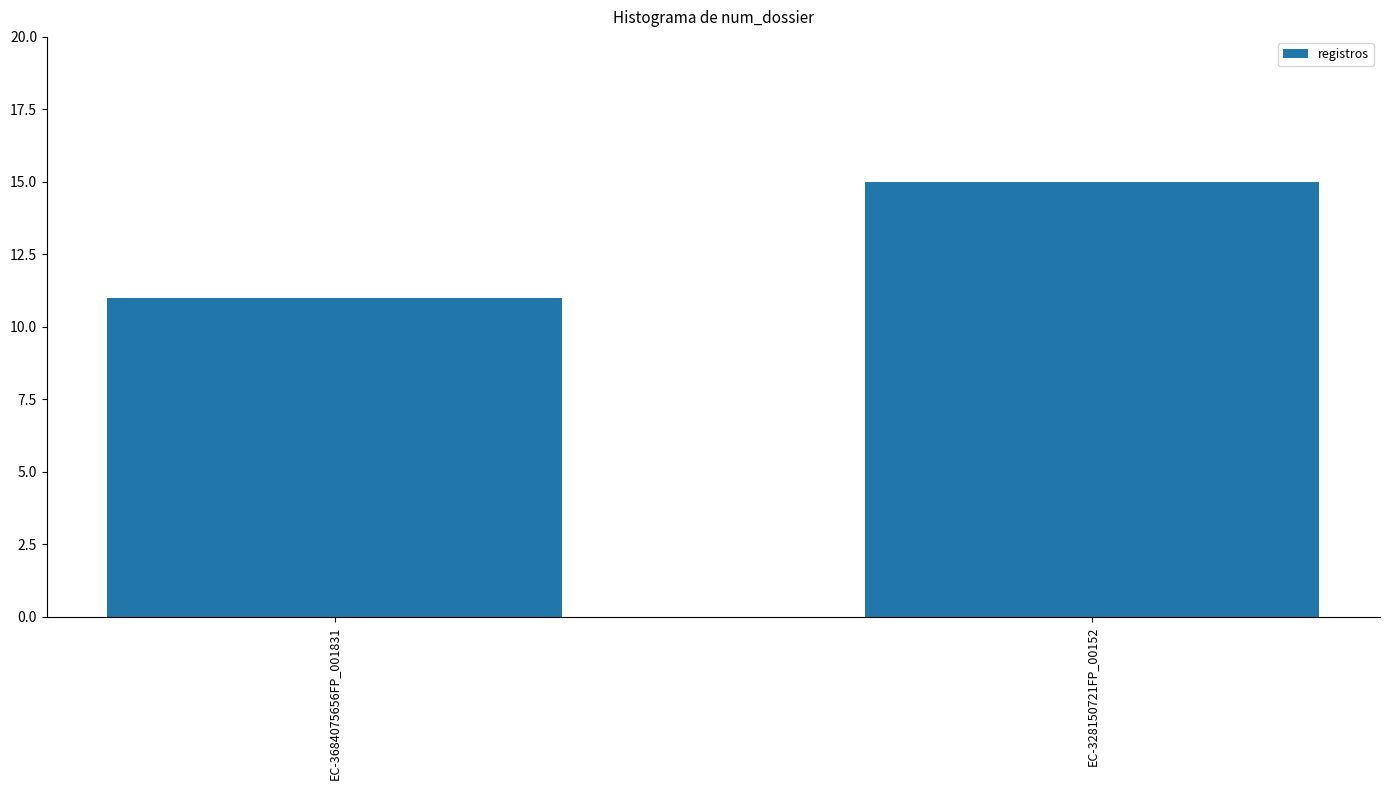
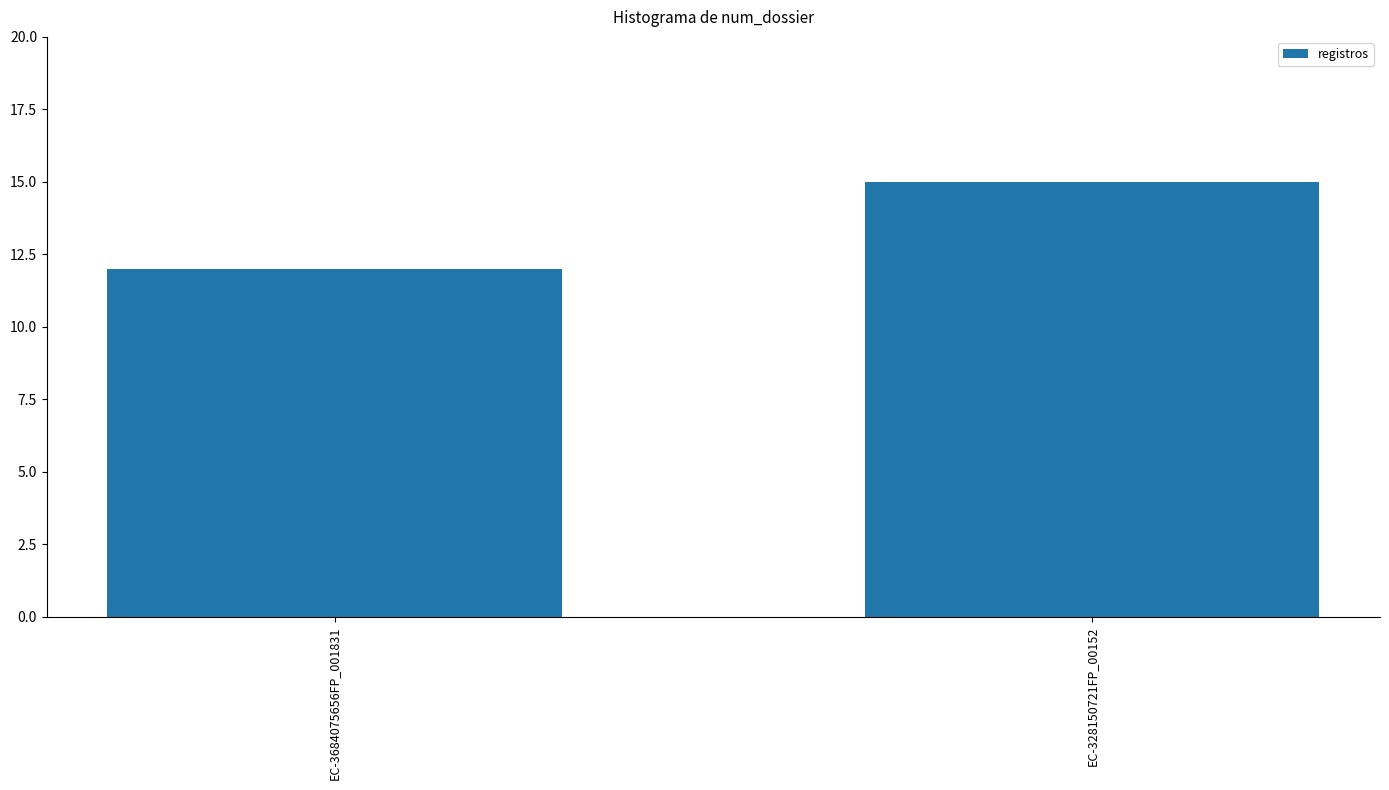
  {
-   "EC-3684075656FP_001831": 11,
+   "EC-3684075656FP_001831": 12,
    "EC-328150721FP_00152": 15
  }
